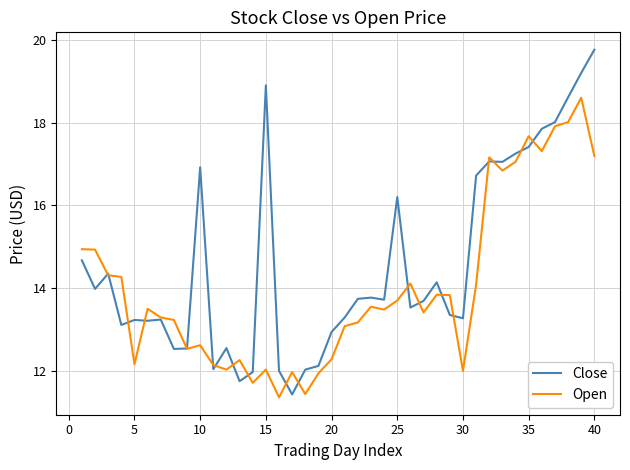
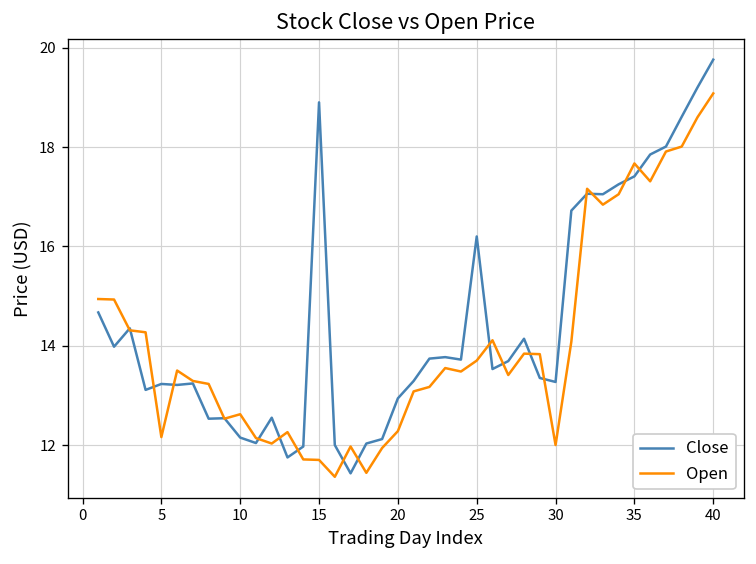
  {
    "Close": {
      "5": 13.2,
-     "10": 16.9,
+     "10": 12.2,
      "15": 18.9,
      "20": 12.9,
      "25": 16.2,
      "30": 13.3,
      "35": 17.4,
      "40": 19.8
    },
    "Open": {
      "5": 12.2,
      "10": 12.6,
-     "15": 12.0,
+     "15": 11.7,
      "20": 12.3,
      "25": 13.7,
      "30": 12.0,
      "35": 17.7,
-     "40": 17.2
+     "40": 19.1
    }
  }
